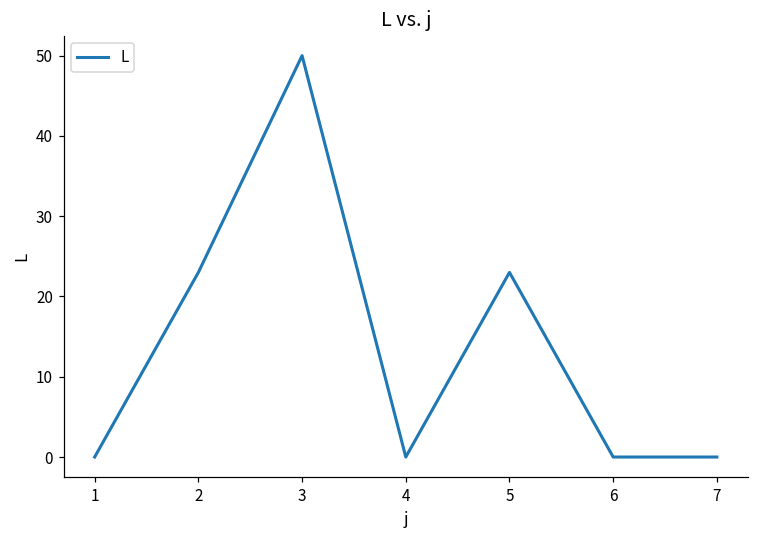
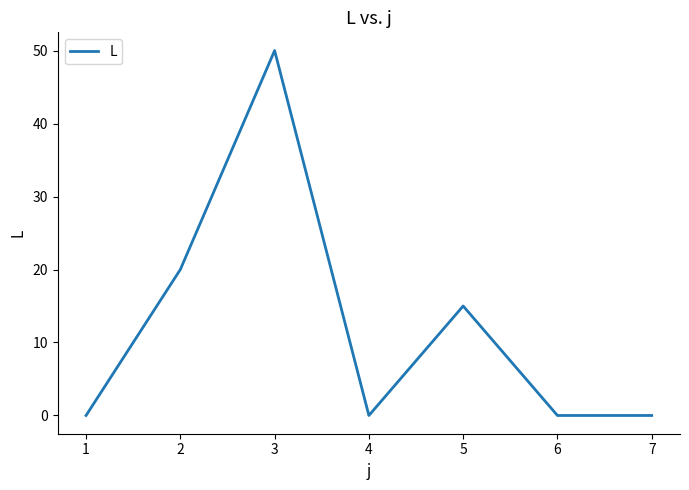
  {
    "1": 0,
-   "2": 23,
+   "2": 20,
    "3": 50,
    "4": 0,
-   "5": 23,
+   "5": 15,
    "6": 0,
    "7": 0
  }
